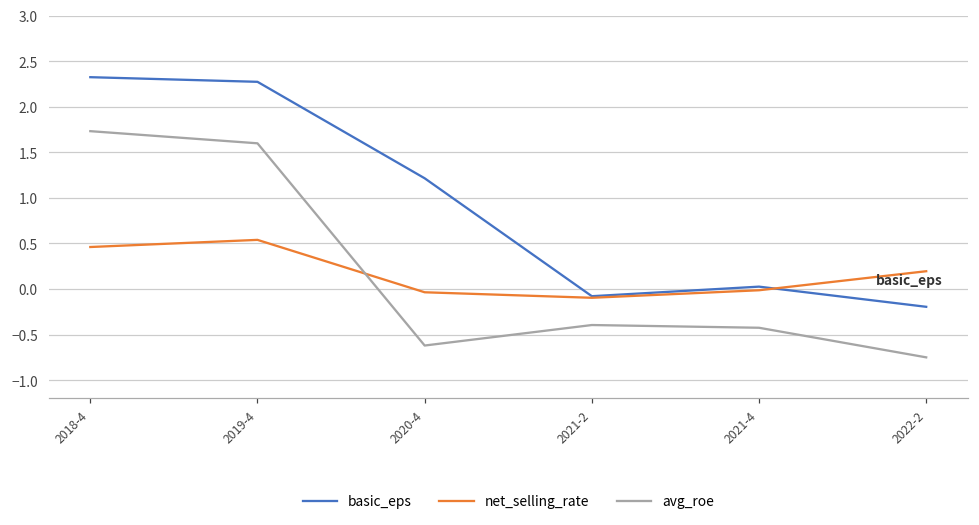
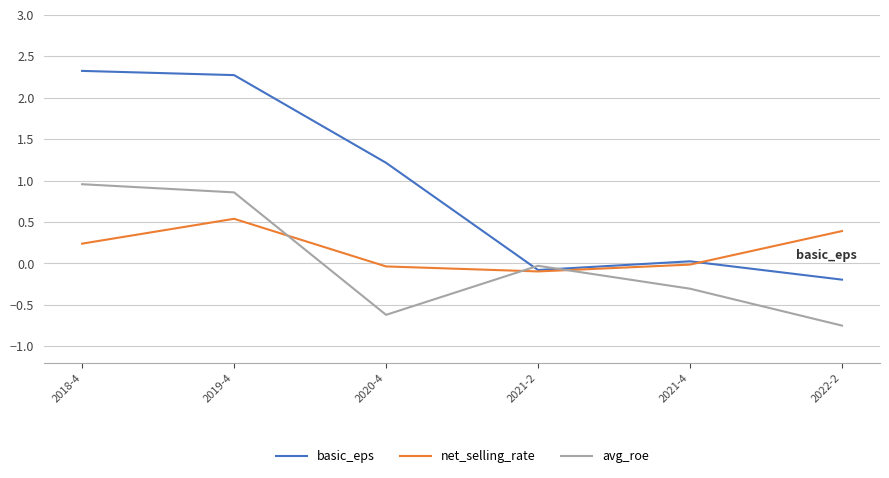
  {
    "basic_eps": {
      "2018-4": 2.3,
      "2019-4": 2.3,
      "2020-4": 1.2,
      "2021-4": 0.0,
      "2022-2": -0.2
    },
    "net_selling_rate": {
-     "2018-4": 0.5,
+     "2018-4": 0.2,
      "2019-4": 0.5,
      "2020-4": 0.0,
      "2021-4": 0.0,
-     "2022-2": 0.2
+     "2022-2": 0.4
    },
    "avg_roe": {
-     "2018-4": 1.7,
-     "2019-4": 1.6,
+     "2018-4": 1.0,
+     "2019-4": 0.9,
      "2020-4": -0.6,
-     "2021-2": -0.4,
-     "2021-4": -0.4,
+     "2021-2": 0.0,
+     "2021-4": -0.3,
      "2022-2": -0.8
    }
  }
